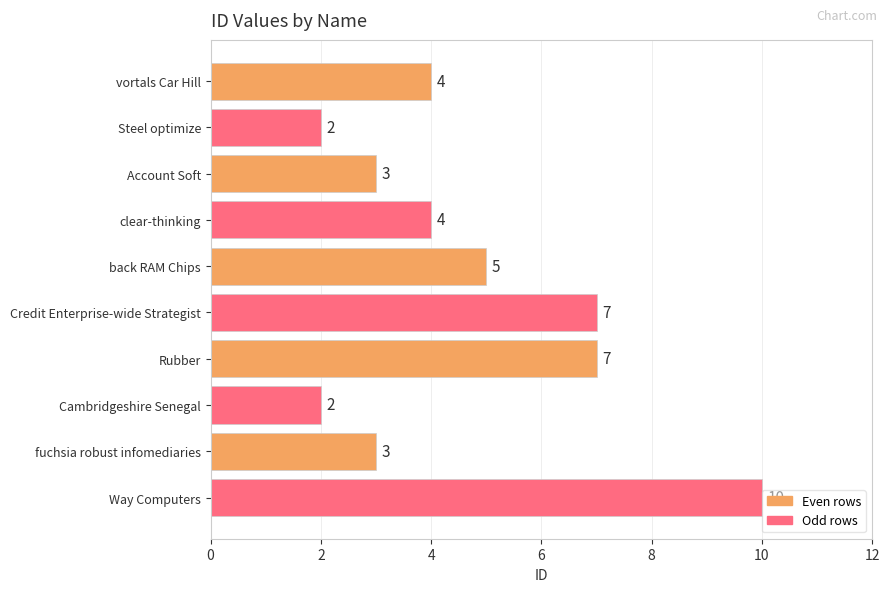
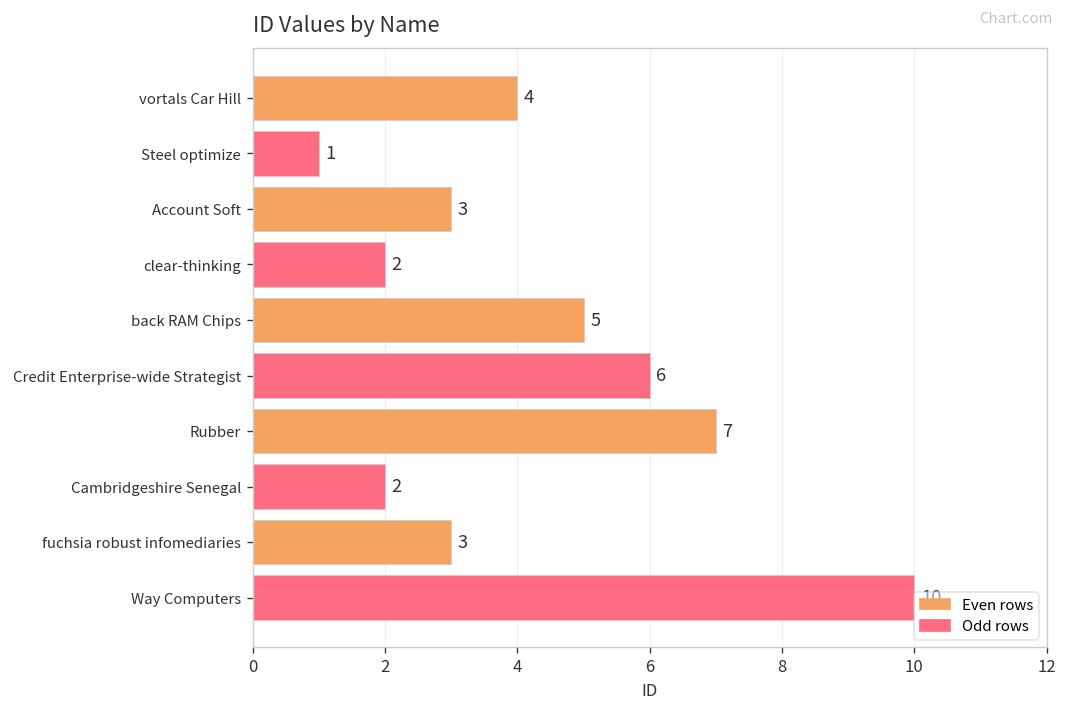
  {
    "vortals Car Hill": 4,
-   "Steel optimize": 2,
+   "Steel optimize": 1,
    "Account Soft": 3,
-   "clear-thinking": 4,
+   "clear-thinking": 2,
    "back RAM Chips": 5,
-   "Credit Enterprise-wide Strategist": 7,
+   "Credit Enterprise-wide Strategist": 6,
    "Rubber": 7,
    "Cambridgeshire Senegal": 2,
    "fuchsia robust infomediaries": 3
  }
